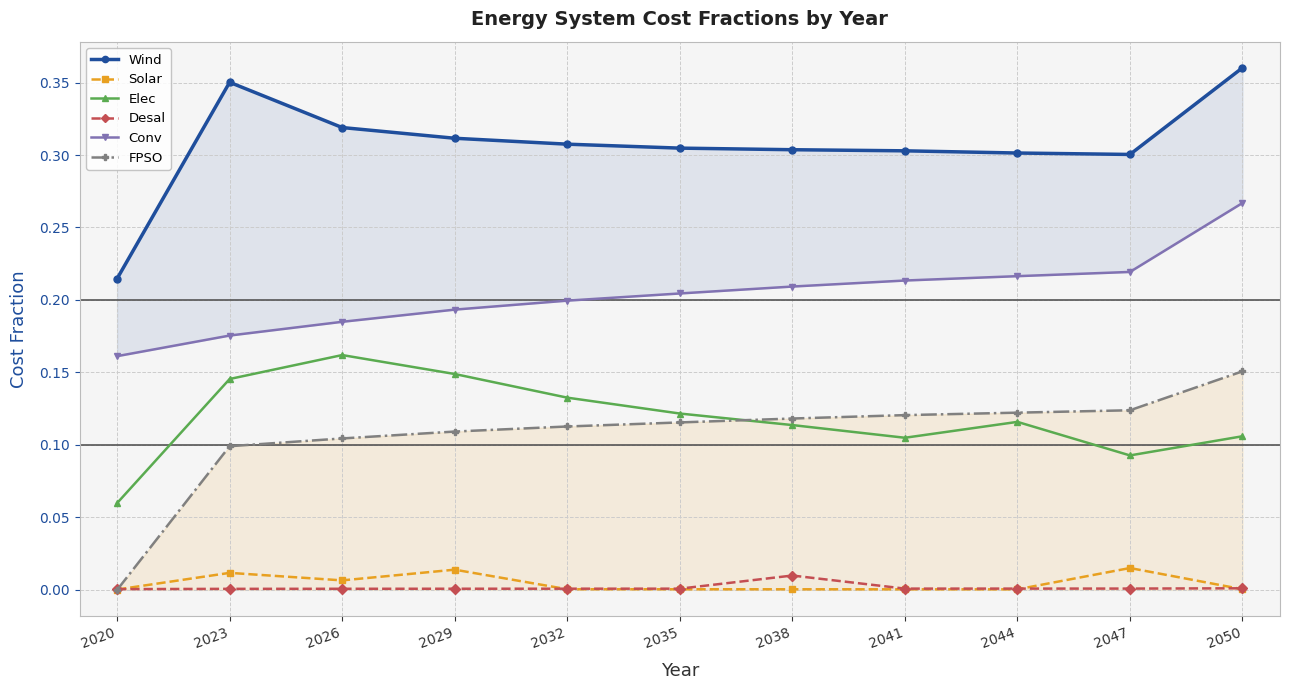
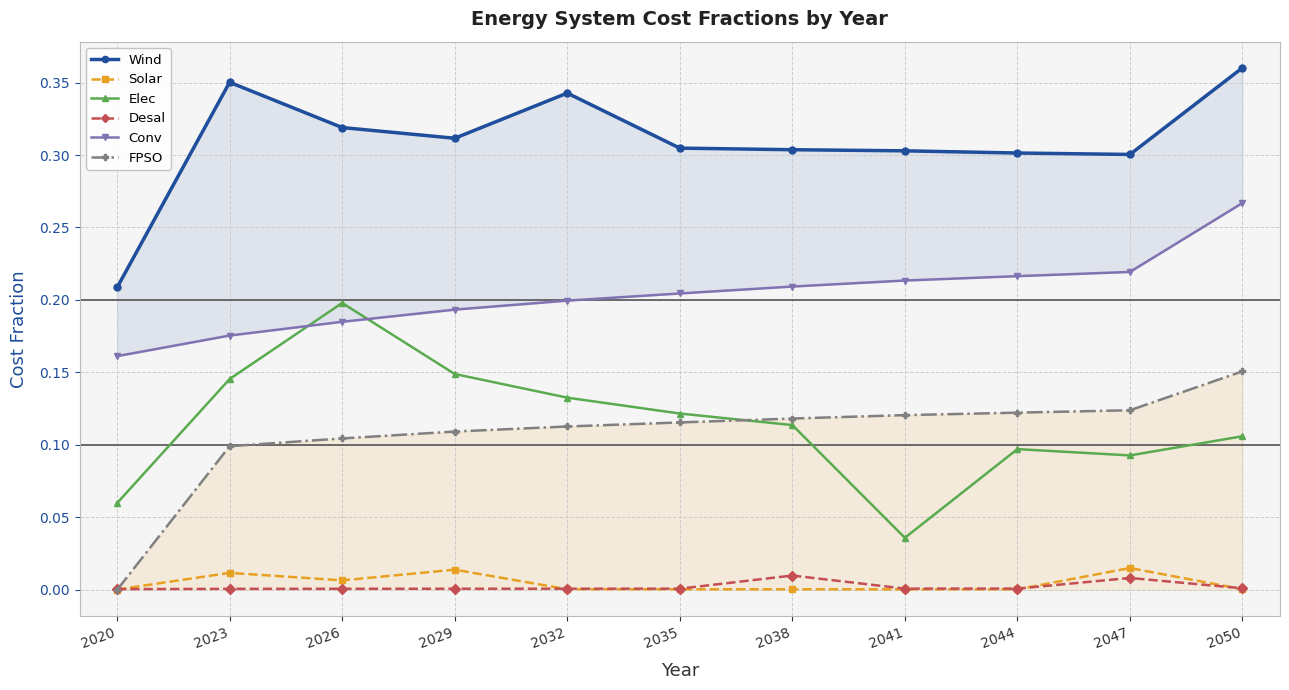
  {
    "Wind": {
-     "2020": 0.215,
+     "2020": 0.209,
      "2023": 0.350,
      "2026": 0.319,
      "2029": 0.312,
-     "2032": 0.307,
+     "2032": 0.343,
      "2035": 0.305,
      "2038": 0.304,
      "2041": 0.303,
      "2044": 0.301,
      "2047": 0.300,
      "2050": 0.360
    },
    "Solar": {
      "2023": 0.012,
      "2026": 0.007,
      "2029": 0.014,
      "2038": 0.000,
      "2047": 0.015
    },
    "Elec": {
      "2020": 0.060,
      "2023": 0.145,
-     "2026": 0.162,
+     "2026": 0.198,
      "2029": 0.149,
      "2032": 0.133,
      "2035": 0.122,
      "2038": 0.114,
-     "2041": 0.105,
-     "2044": 0.116,
+     "2041": 0.036,
+     "2044": 0.097,
      "2047": 0.093,
      "2050": 0.106
    },
    "Desal": {
      "2023": 0.001,
      "2026": 0.001,
      "2029": 0.001,
      "2038": 0.010,
-     "2047": 0.001
+     "2047": 0.008
    }
  }
